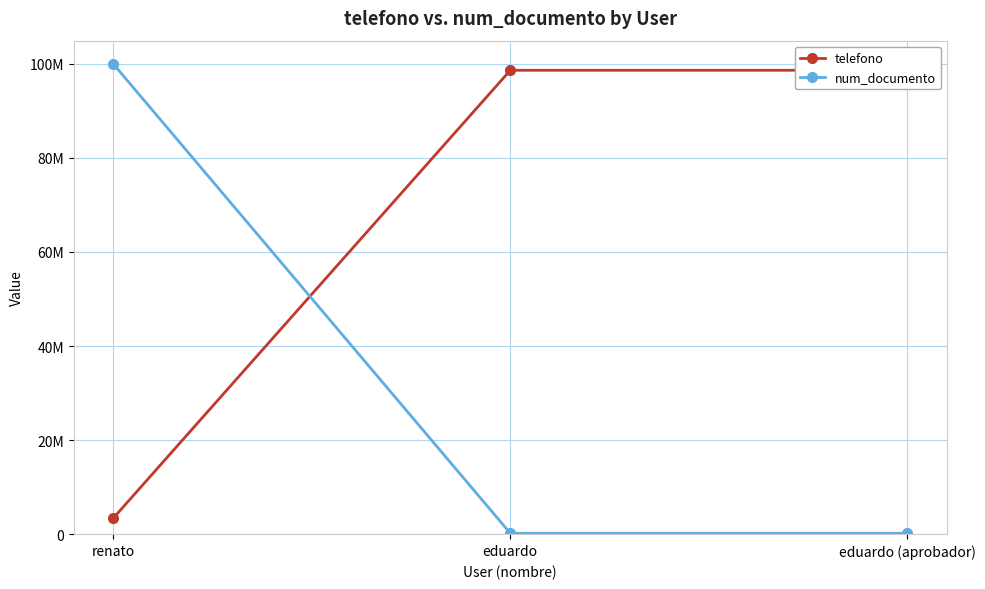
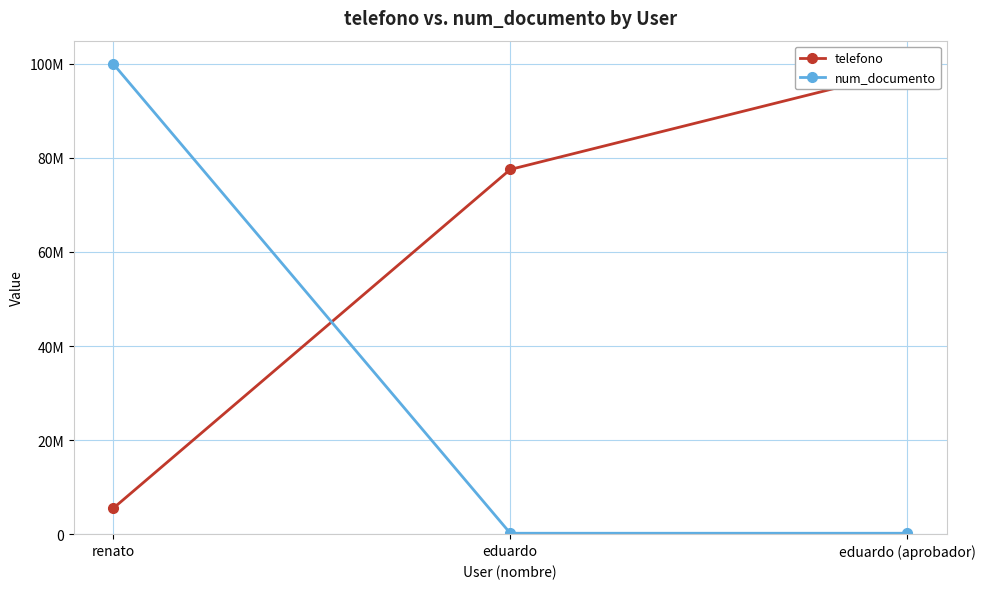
  {
    "telefono": {
-     "renato": 3000000,
-     "eduardo": 99000000
+     "renato": 6000000,
+     "eduardo": 78000000
    },
    "num_documento": {
      "renato": 100000000,
      "eduardo": 0,
      "eduardo (aprobador)": 0
    }
  }
